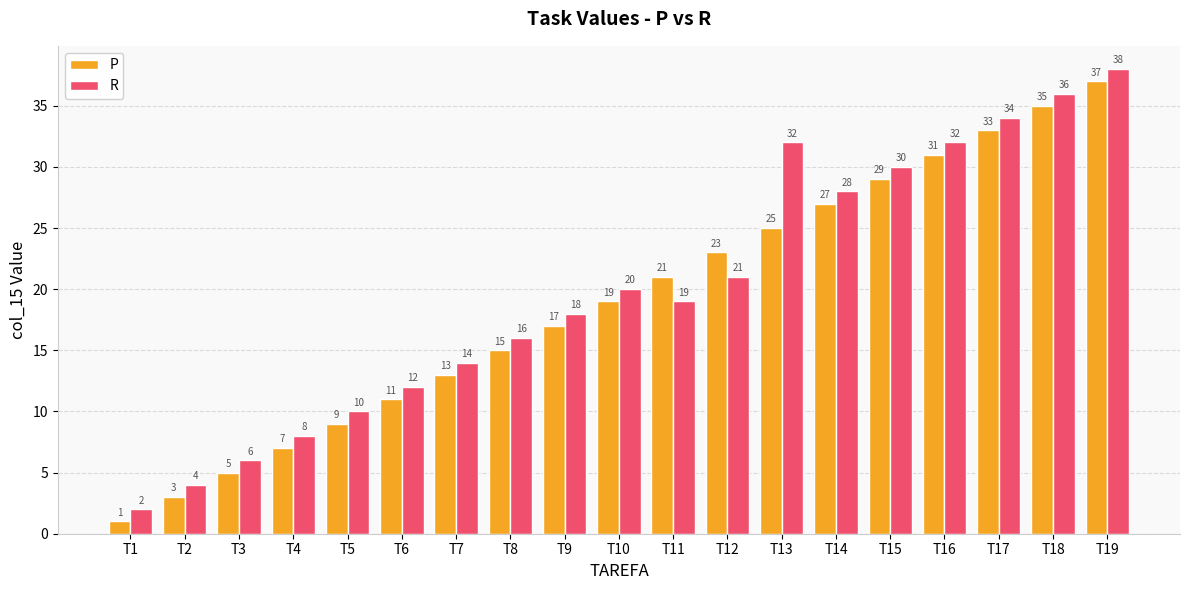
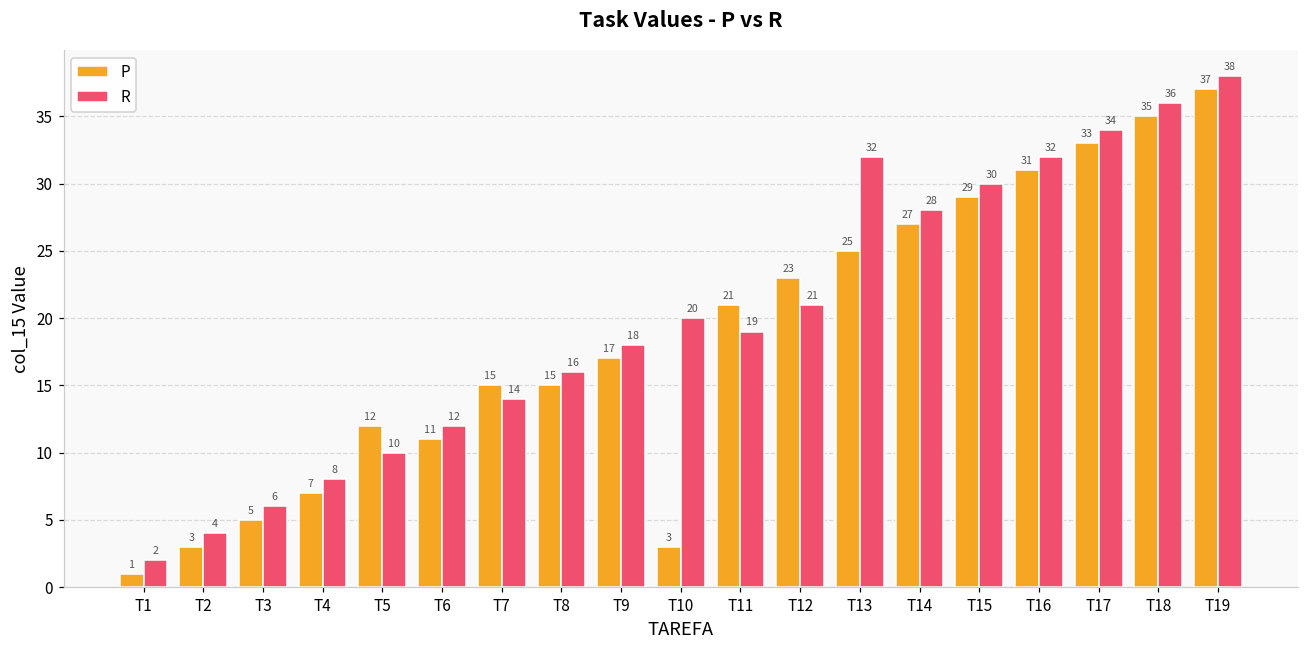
  {
    "P": {
      "T1": 1,
      "T2": 3,
      "T3": 5,
      "T4": 7,
-     "T5": 9,
+     "T5": 12,
      "T6": 11,
-     "T7": 13,
+     "T7": 15,
      "T8": 15,
      "T9": 17,
-     "T10": 19,
+     "T10": 3,
      "T11": 21,
      "T12": 23,
      "T13": 25,
      "T14": 27,
      "T15": 29,
      "T16": 31,
      "T17": 33,
      "T18": 35,
      "T19": 37
    },
    "R": {
      "T1": 2,
      "T2": 4,
      "T3": 6,
      "T4": 8,
      "T5": 10,
      "T6": 12,
      "T7": 14,
      "T8": 16,
      "T9": 18,
      "T10": 20,
      "T11": 19,
      "T12": 21,
      "T13": 32,
      "T14": 28,
      "T15": 30,
      "T16": 32,
      "T17": 34,
      "T18": 36,
      "T19": 38
    }
  }
